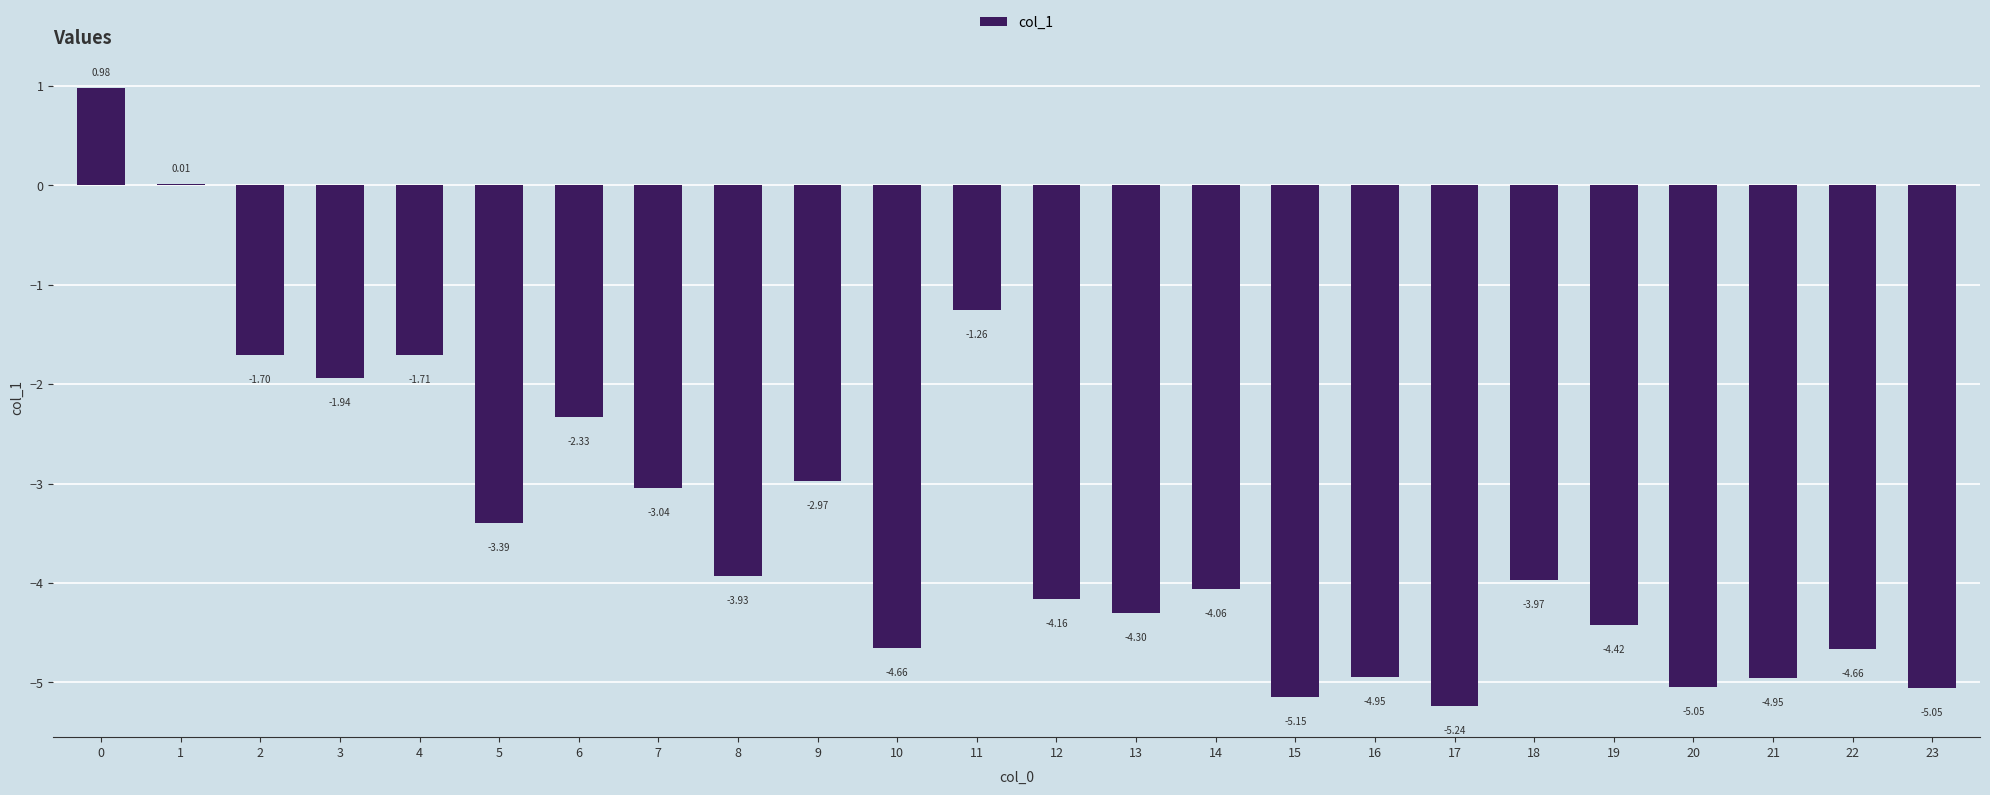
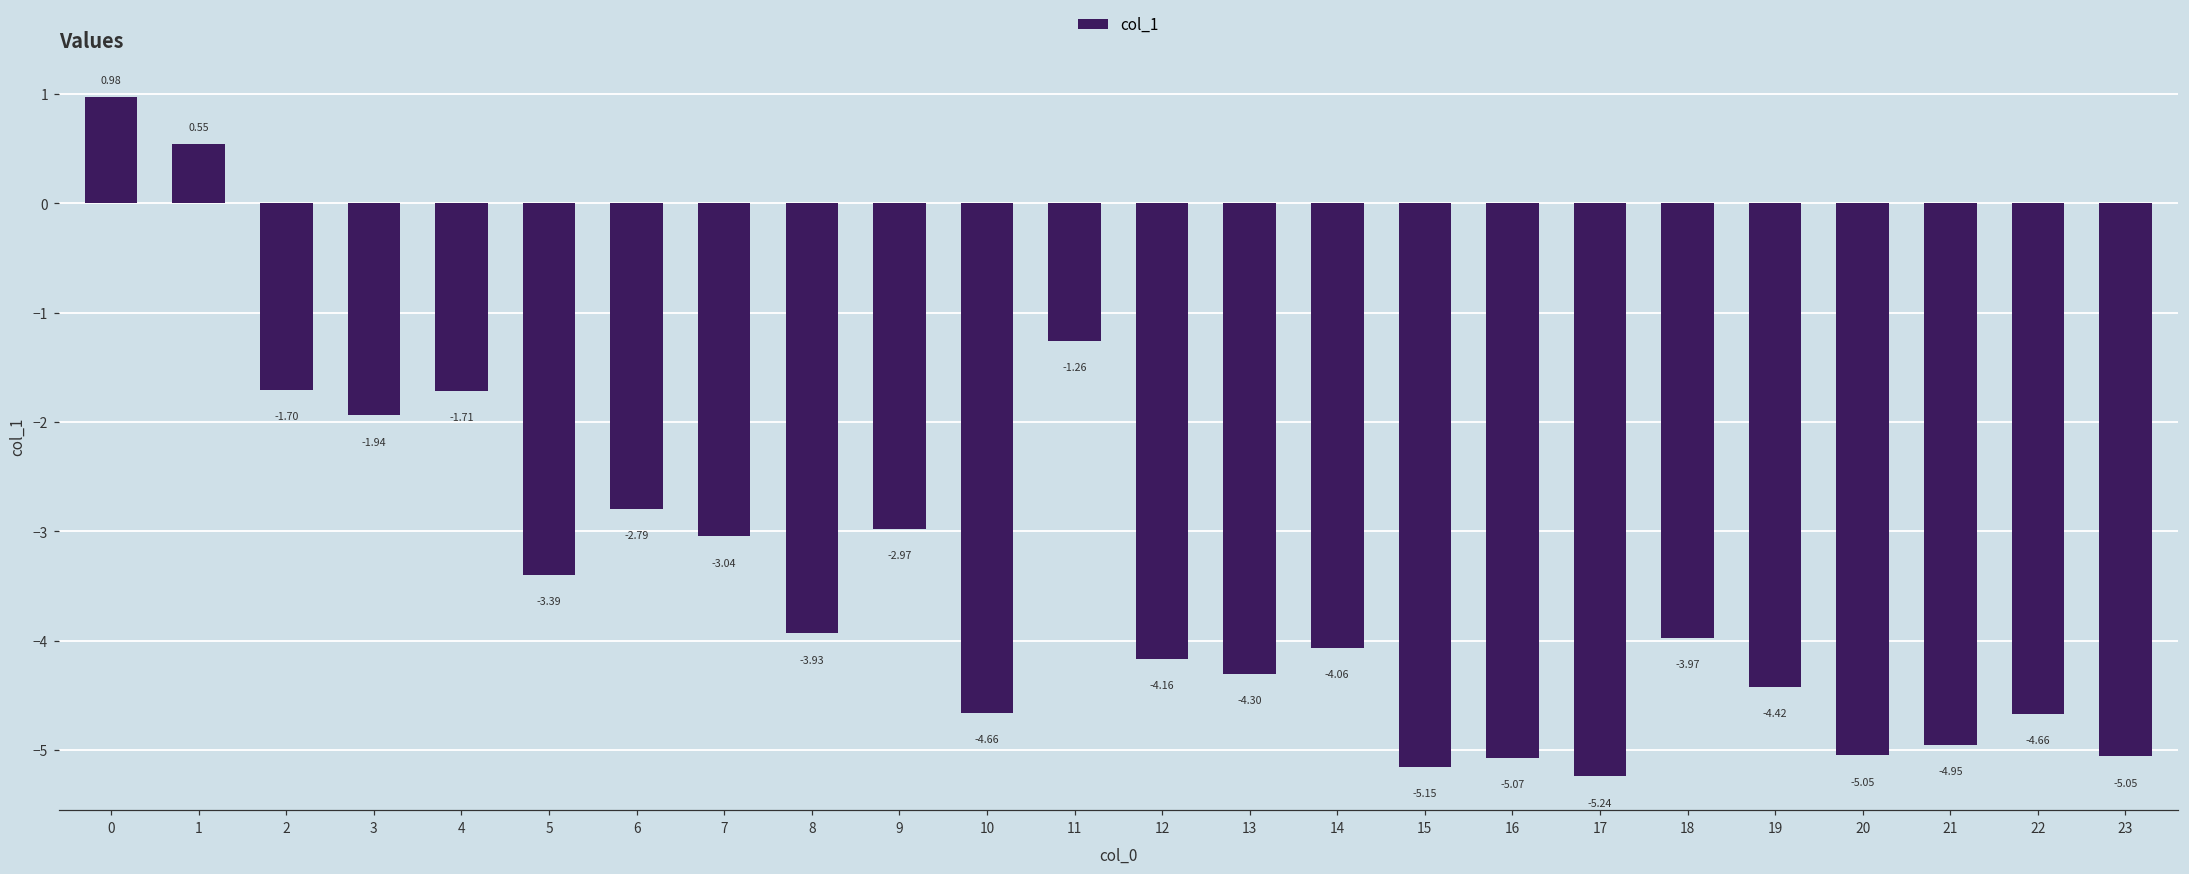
  {
    "0": 0.98,
-   "1": 0.01,
+   "1": 0.55,
    "2": -1.70,
    "3": -1.94,
    "4": -1.71,
    "5": -3.39,
-   "6": -2.33,
+   "6": -2.79,
    "7": -3.04,
    "8": -3.93,
    "9": -2.97,
    "10": -4.66,
    "11": -1.26,
    "12": -4.16,
    "13": -4.30,
    "14": -4.06,
    "15": -5.15,
-   "16": -4.95,
+   "16": -5.07,
    "17": -5.24,
    "18": -3.97,
    "19": -4.42,
    "20": -5.05,
    "21": -4.95,
    "22": -4.66,
    "23": -5.05
  }
